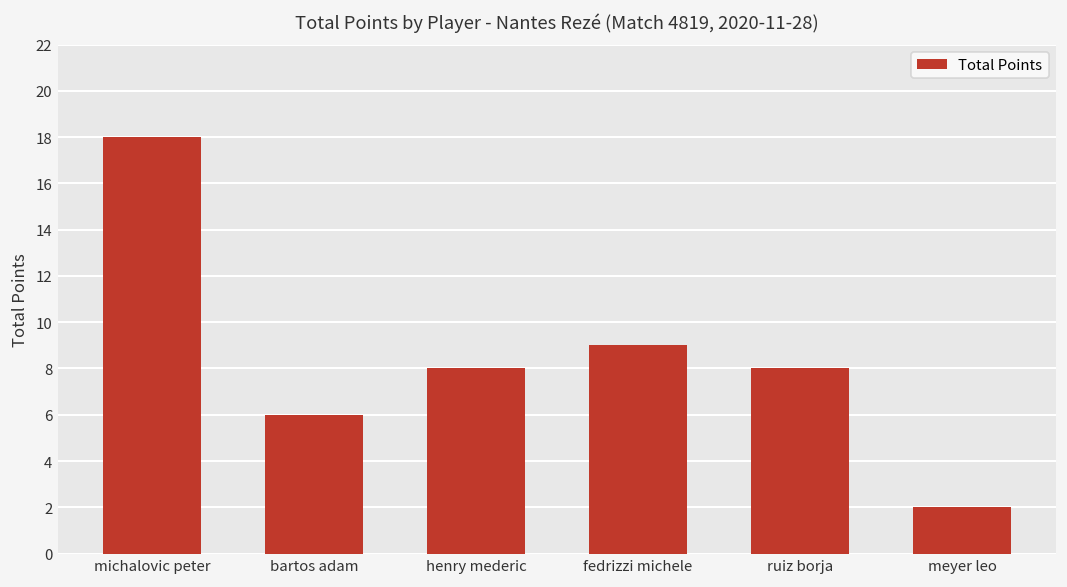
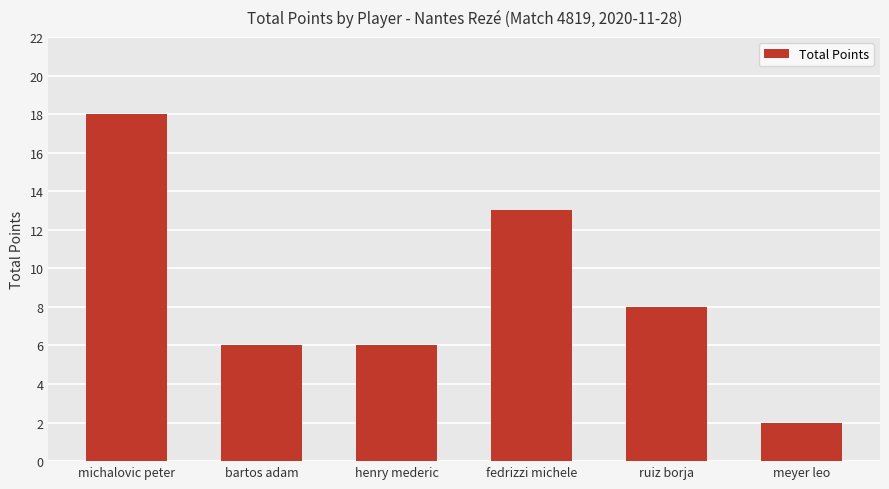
  {
    "michalovic peter": 18,
    "bartos adam": 6,
-   "henry mederic": 8,
-   "fedrizzi michele": 9,
+   "henry mederic": 6,
+   "fedrizzi michele": 13,
    "ruiz borja": 8,
    "meyer leo": 2
  }
